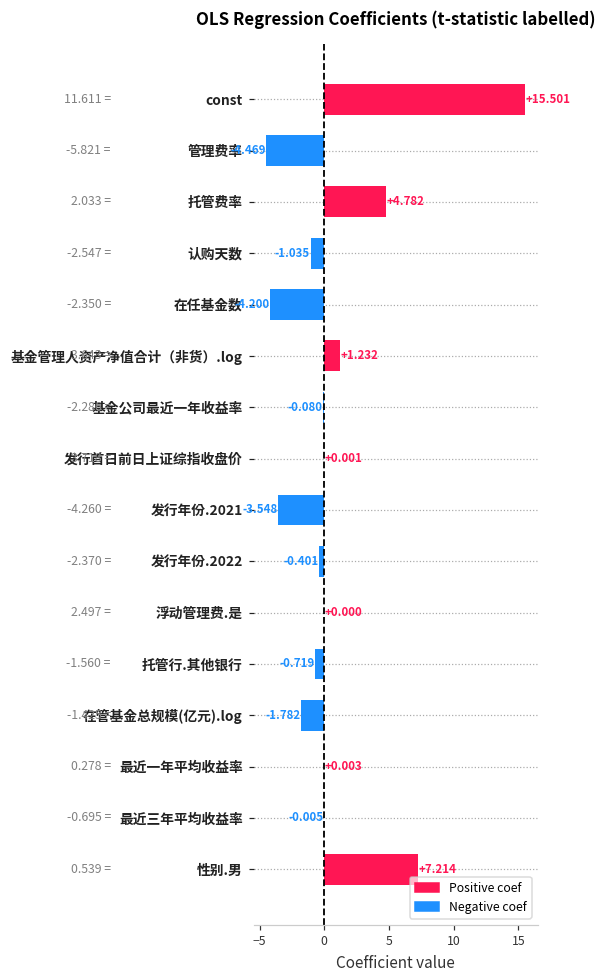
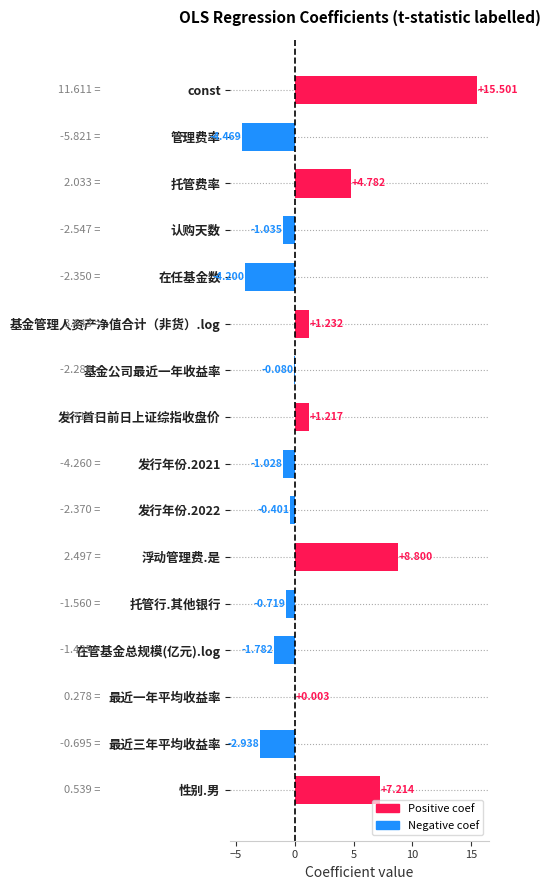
  {
    "const": "+15.501",
    "管理费率": "-4.469",
    "托管费率": "+4.782",
    "认购天数": "-1.035",
    "在任基金数": "-4.200",
    "基金管理人资产净值合计（非货）.log": "+1.232",
    "基金公司最近一年收益率": "-0.080",
-   "发行首日前日上证综指收盘价": "+0.001",
-   "发行年份.2021": "-3.548",
+   "发行首日前日上证综指收盘价": "+1.217",
+   "发行年份.2021": "-1.028",
    "发行年份.2022": "-0.401",
-   "浮动管理费.是": "+0.000",
+   "浮动管理费.是": "+8.800",
    "托管行.其他银行": "-0.719",
    "在管基金总规模(亿元).log": "-1.782",
    "最近一年平均收益率": "+0.003",
-   "最近三年平均收益率": "-0.005",
+   "最近三年平均收益率": "-2.938",
    "性别.男": "+7.214"
  }
